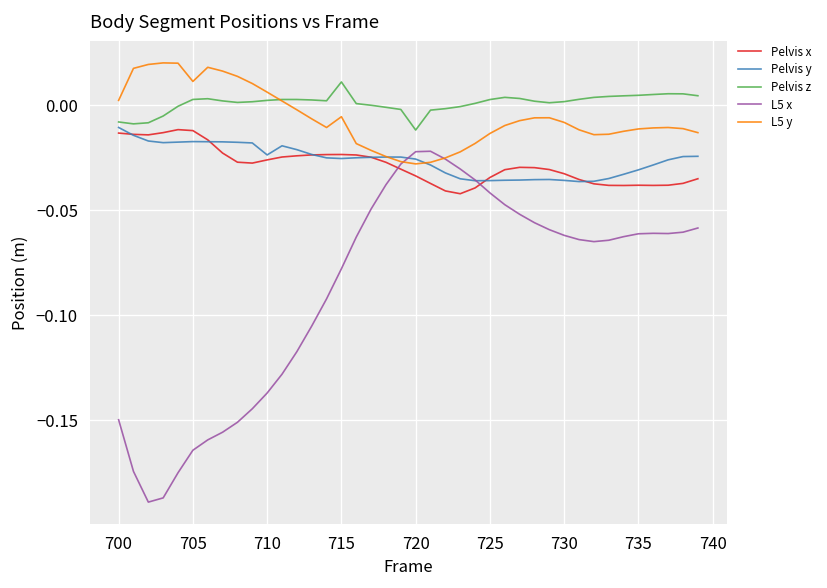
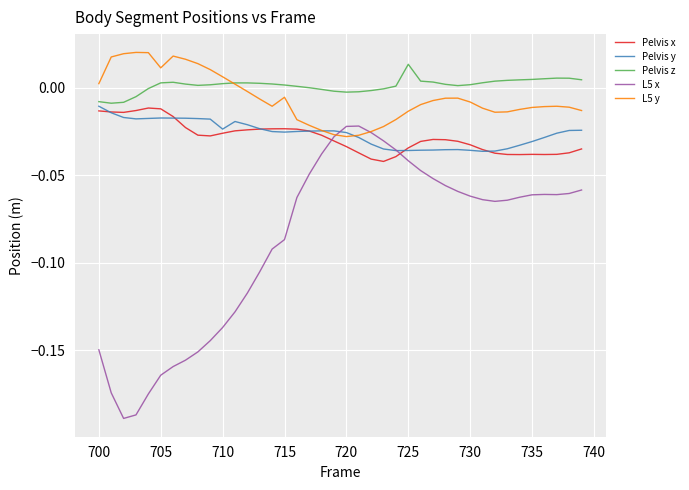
  {
    "Pelvis x": {
      "700": -0.013,
      "705": -0.012,
      "710": -0.026,
      "715": -0.024,
      "720": -0.034,
      "725": -0.034,
      "730": -0.033,
      "735": -0.038
    },
    "Pelvis y": {
      "700": -0.011,
      "705": -0.017,
      "710": -0.024,
      "715": -0.025,
      "720": -0.026,
      "725": -0.036,
      "730": -0.036,
      "735": -0.031
    },
    "Pelvis z": {
      "700": -0.008,
      "705": 0.003,
      "710": 0.002,
-     "715": 0.011,
-     "720": -0.012,
-     "725": 0.003,
+     "715": 0.001,
+     "720": -0.003,
+     "725": 0.013,
      "730": 0.002,
      "735": 0.005
    },
    "L5 x": {
      "700": -0.150,
      "705": -0.164,
      "710": -0.137,
-     "715": -0.078,
+     "715": -0.087,
      "720": -0.022,
      "725": -0.042,
      "730": -0.062,
      "735": -0.061
    },
    "L5 y": {
      "700": 0.002,
      "705": 0.011,
      "710": 0.006,
      "715": -0.006,
      "720": -0.028,
      "725": -0.014,
      "730": -0.008,
      "735": -0.011
    }
  }
